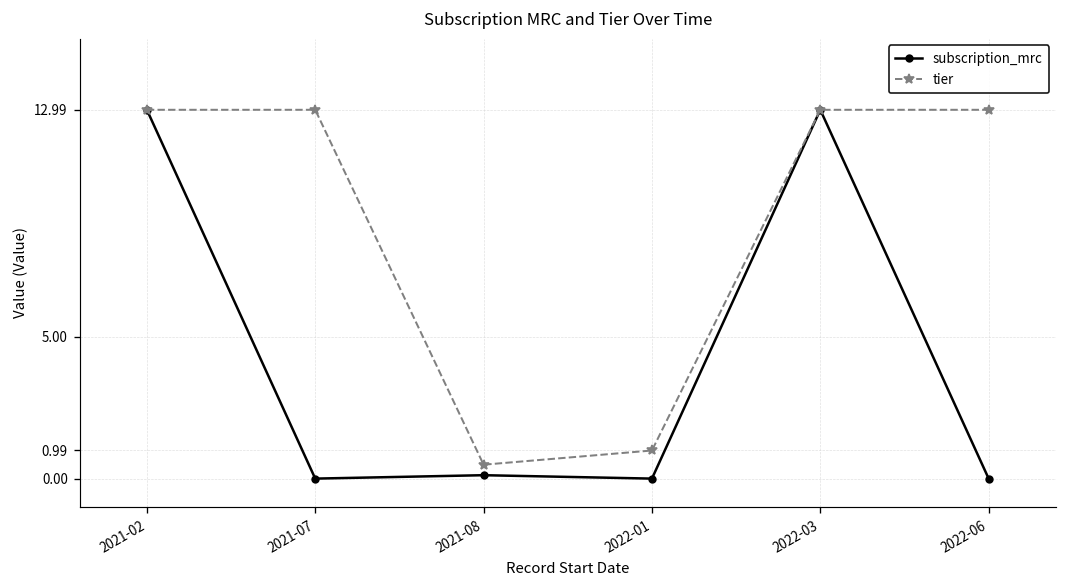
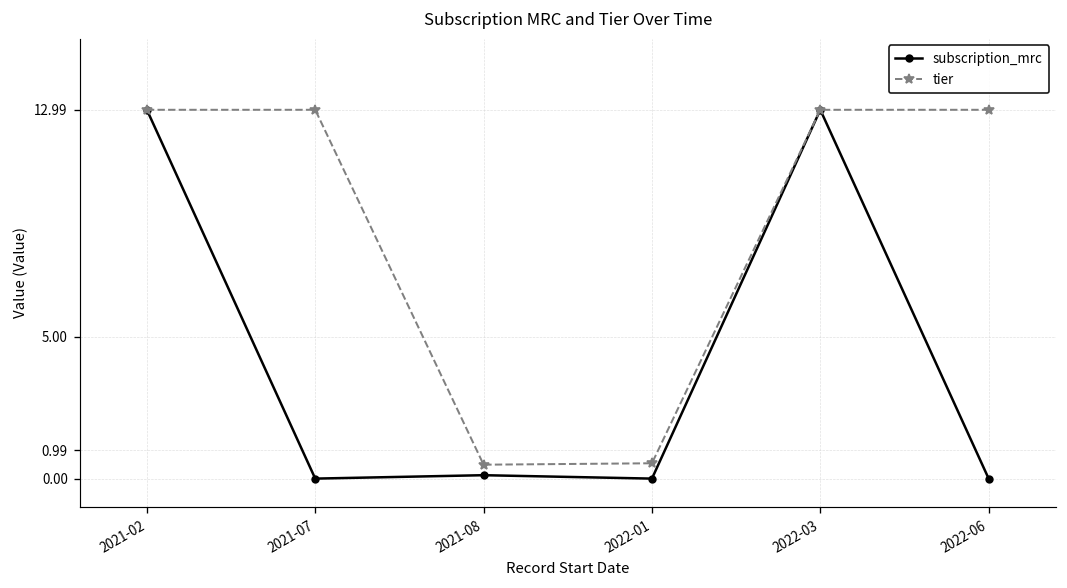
  {
    "subscription_mrc": {
      "2021-07": 0.0,
      "2021-08": 0.1,
      "2022-01": 0.0,
      "2022-06": 0.0
    },
    "tier": {
      "2021-07": 13.0,
      "2021-08": 0.5,
-     "2022-01": 1.0,
+     "2022-01": 0.5,
      "2022-06": 13.0
    }
  }
